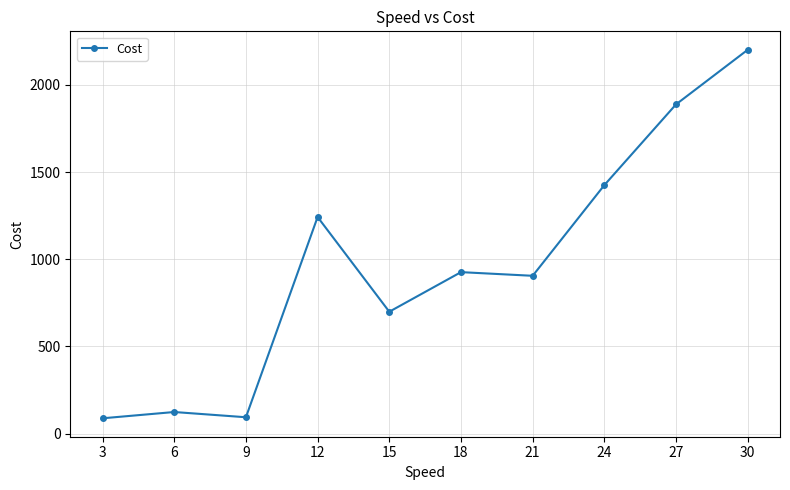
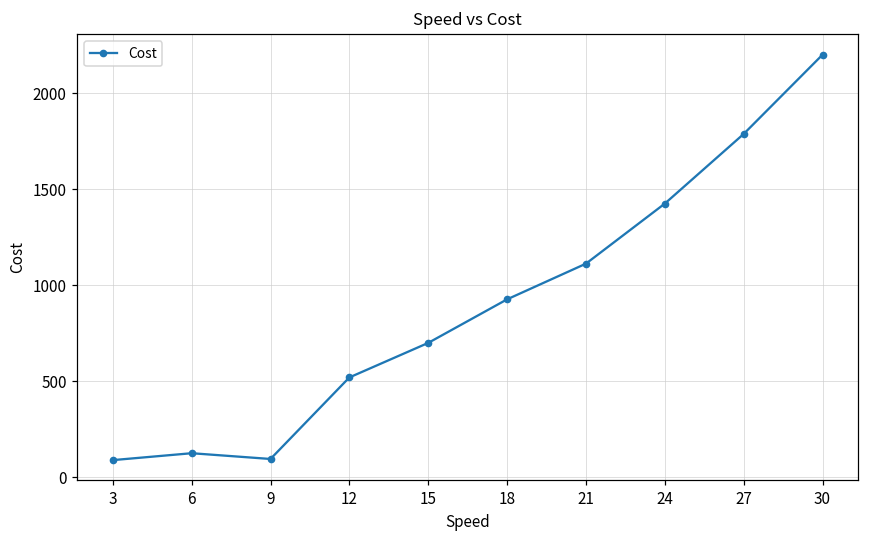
  {
    "3": 90,
    "6": 120,
    "9": 90,
-   "12": 1240,
+   "12": 520,
    "15": 700,
    "18": 930,
-   "21": 910,
+   "21": 1110,
    "24": 1430,
-   "27": 1890,
+   "27": 1790,
    "30": 2200
  }
